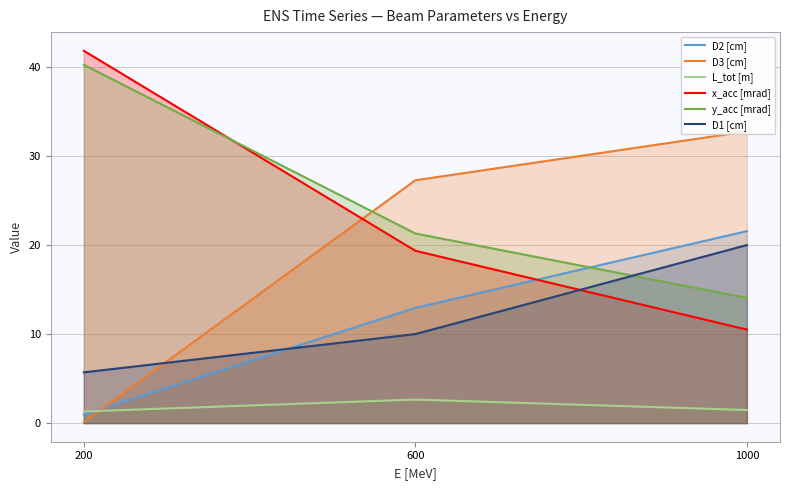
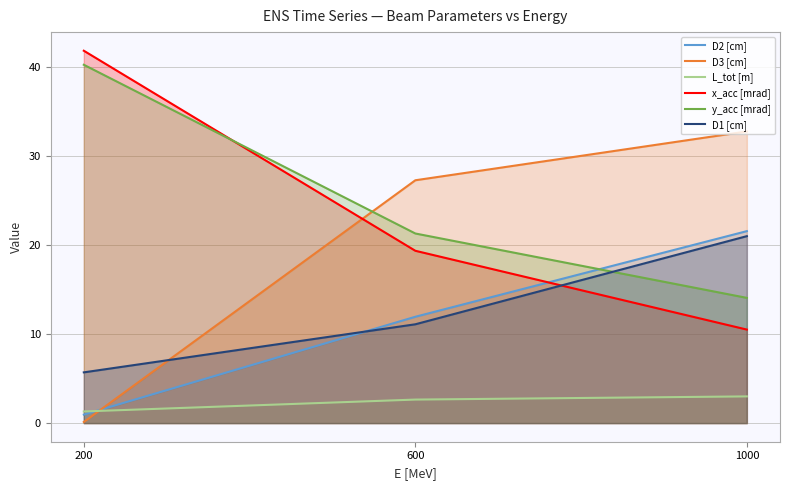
  {
    "D2 [cm]": {
      "200": 1,
-     "600": 13,
+     "600": 12,
      "1000": 22
    },
    "D3 [cm]": {
      "200": 0,
      "600": 27
    },
    "L_tot [m]": {
      "200": 1,
      "600": 3,
-     "1000": 1
+     "1000": 3
    },
    "x_acc [mrad]": {
      "200": 42,
      "600": 19,
      "1000": 11
    },
    "y_acc [mrad]": {
      "200": 40,
      "600": 21,
      "1000": 14
    },
    "D1 [cm]": {
      "200": 6,
-     "600": 10,
-     "1000": 20
+     "600": 11,
+     "1000": 21
    }
  }
